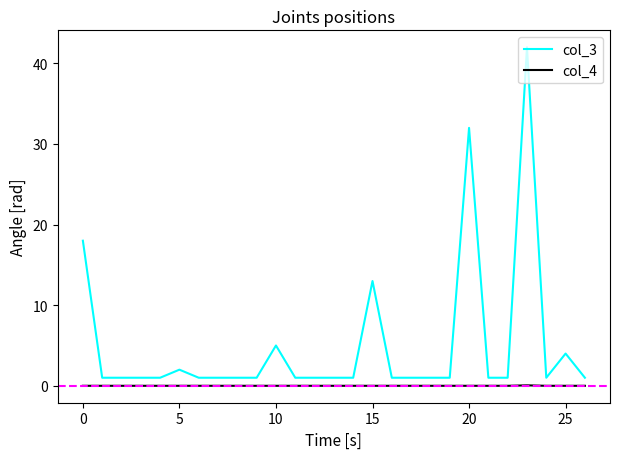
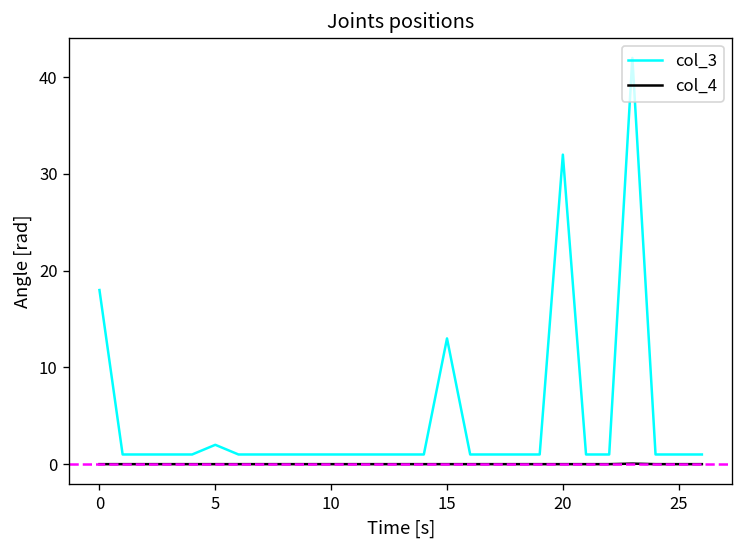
  {
    "col_3": {
      "0": 18,
      "5": 2,
-     "10": 5,
+     "10": 1,
      "15": 13,
      "20": 32,
-     "25": 4
+     "25": 1
    },
    "col_4": {
      "0": 0,
      "5": 0,
      "10": 0,
      "15": 0,
      "20": 0,
      "25": 0
    }
  }
